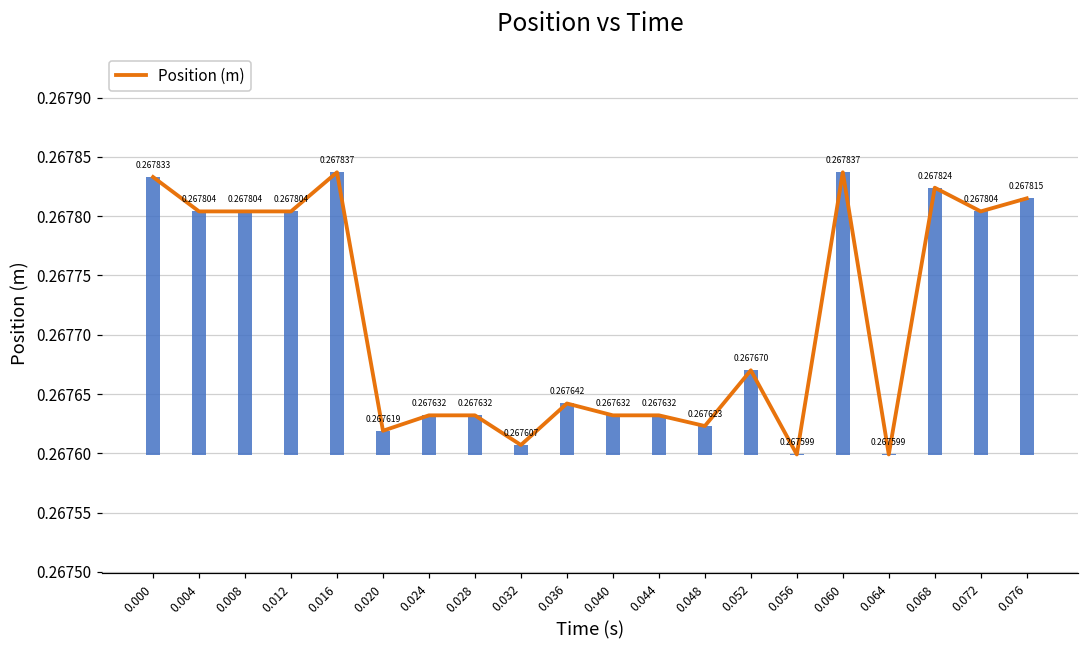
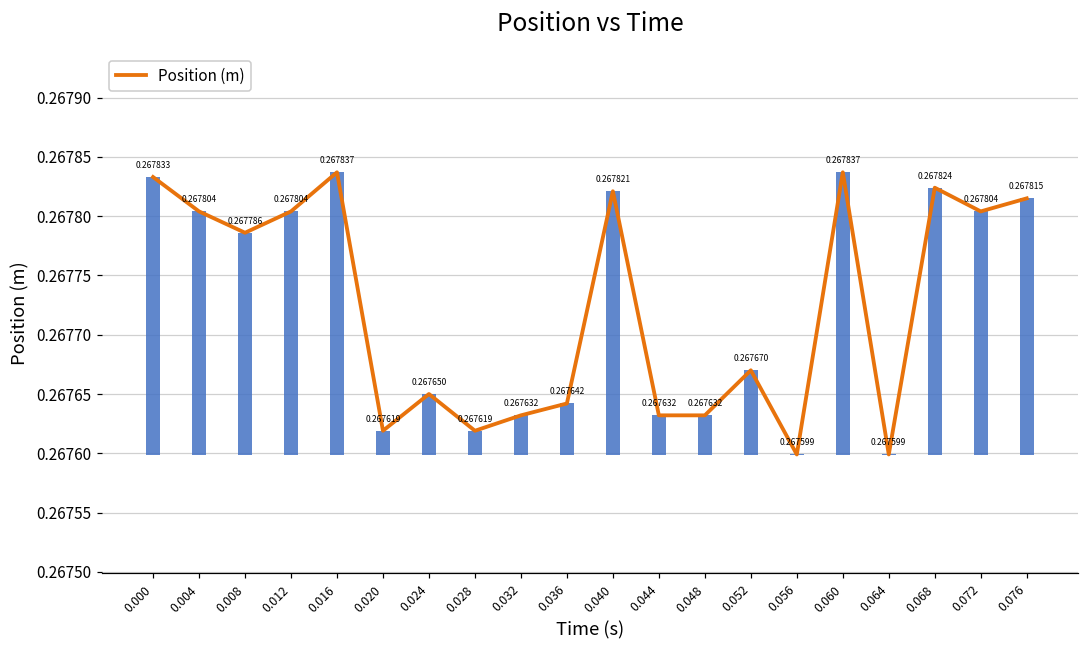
  {
    "Position (m)": {
      "0.000": 0.267833,
      "0.004": 0.267804,
-     "0.008": 0.267804,
+     "0.008": 0.267786,
      "0.012": 0.267804,
      "0.016": 0.267837,
      "0.020": 0.267619,
-     "0.024": 0.267632,
-     "0.028": 0.267632,
-     "0.032": 0.267607,
+     "0.024": 0.267650,
+     "0.028": 0.267619,
+     "0.032": 0.267632,
      "0.036": 0.267642,
-     "0.040": 0.267632,
+     "0.040": 0.267821,
      "0.044": 0.267632,
-     "0.048": 0.267623,
+     "0.048": 0.267632,
      "0.052": 0.267670,
      "0.056": 0.267599,
      "0.060": 0.267837,
      "0.064": 0.267599,
      "0.068": 0.267824,
      "0.072": 0.267804,
      "0.076": 0.267815
    }
  }
